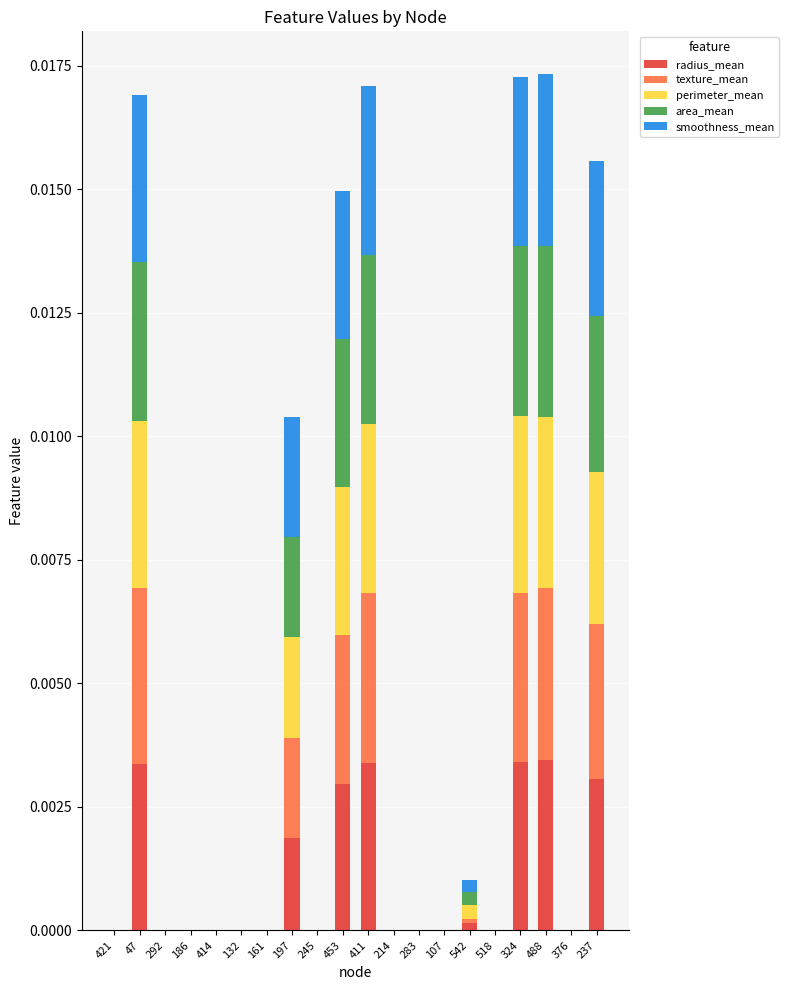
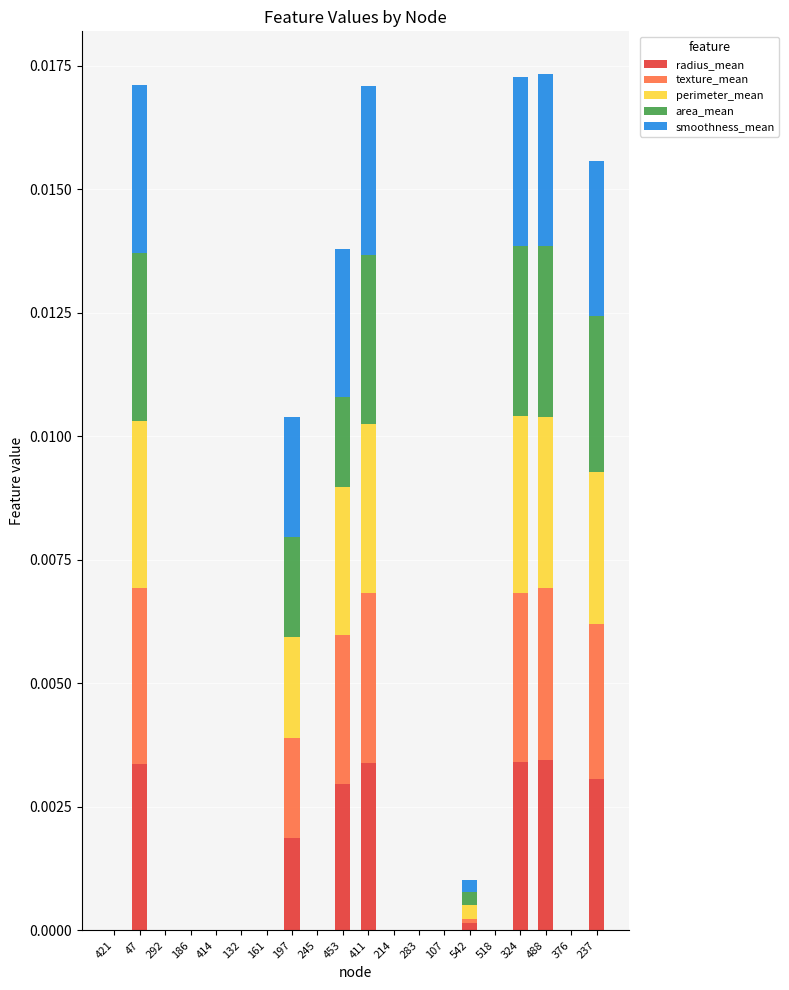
  {
    "radius_mean": {
      "421": 0.0000,
      "47": 0.0034,
      "292": 0.0000,
      "186": 0.0000,
      "414": 0.0000,
      "132": 0.0000,
      "161": 0.0000,
      "197": 0.0019,
      "245": 0.0000,
      "453": 0.0030,
      "411": 0.0034,
      "214": 0.0000,
      "283": 0.0000,
      "107": 0.0000,
      "542": 0.0001,
      "518": 0.0000,
      "324": 0.0034,
      "488": 0.0034,
      "376": 0.0000,
      "237": 0.0031
    },
    "texture_mean": {
      "421": 0.0000,
      "47": 0.0036,
      "292": 0.0000,
      "186": 0.0000,
      "414": 0.0000,
      "132": 0.0000,
      "161": 0.0000,
      "197": 0.0020,
      "245": 0.0000,
      "453": 0.0030,
      "411": 0.0034,
      "214": 0.0000,
      "283": 0.0000,
      "107": 0.0000,
      "542": 0.0001,
      "518": 0.0000,
      "324": 0.0034,
      "488": 0.0035,
      "376": 0.0000,
      "237": 0.0032
    },
    "perimeter_mean": {
      "421": 0.0000,
      "47": 0.0034,
      "292": 0.0000,
      "186": 0.0000,
      "414": 0.0000,
      "132": 0.0000,
      "161": 0.0000,
      "197": 0.0020,
      "245": 0.0000,
      "453": 0.0030,
      "411": 0.0034,
      "214": 0.0000,
      "283": 0.0000,
      "107": 0.0000,
      "542": 0.0003,
      "518": 0.0000,
      "324": 0.0036,
      "488": 0.0035,
      "376": 0.0000,
      "237": 0.0031
    },
    "area_mean": {
      "421": 0.0000,
-     "47": 0.0032,
+     "47": 0.0034,
      "292": 0.0000,
      "186": 0.0000,
      "414": 0.0000,
      "132": 0.0000,
      "161": 0.0000,
      "197": 0.0020,
      "245": 0.0000,
-     "453": 0.0030,
+     "453": 0.0018,
      "411": 0.0034,
      "214": 0.0000,
      "283": 0.0000,
      "107": 0.0000,
      "542": 0.0003,
      "518": 0.0000,
      "324": 0.0034,
      "488": 0.0035,
      "376": 0.0000,
      "237": 0.0031
    },
    "smoothness_mean": {
      "421": 0.0000,
      "47": 0.0034,
      "292": 0.0000,
      "186": 0.0000,
      "414": 0.0000,
      "132": 0.0000,
      "161": 0.0000,
      "197": 0.0024,
      "245": 0.0000,
      "453": 0.0030,
      "411": 0.0034,
      "214": 0.0000,
      "283": 0.0000,
      "107": 0.0000,
      "542": 0.0002,
      "518": 0.0000,
      "324": 0.0034,
      "488": 0.0035,
      "376": 0.0000,
      "237": 0.0031
    }
  }
